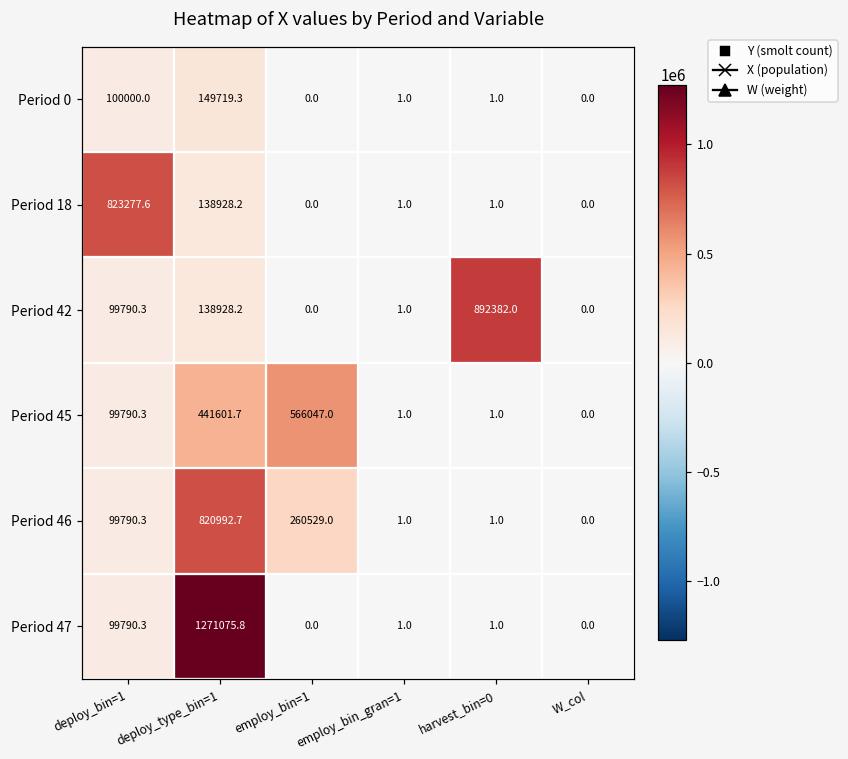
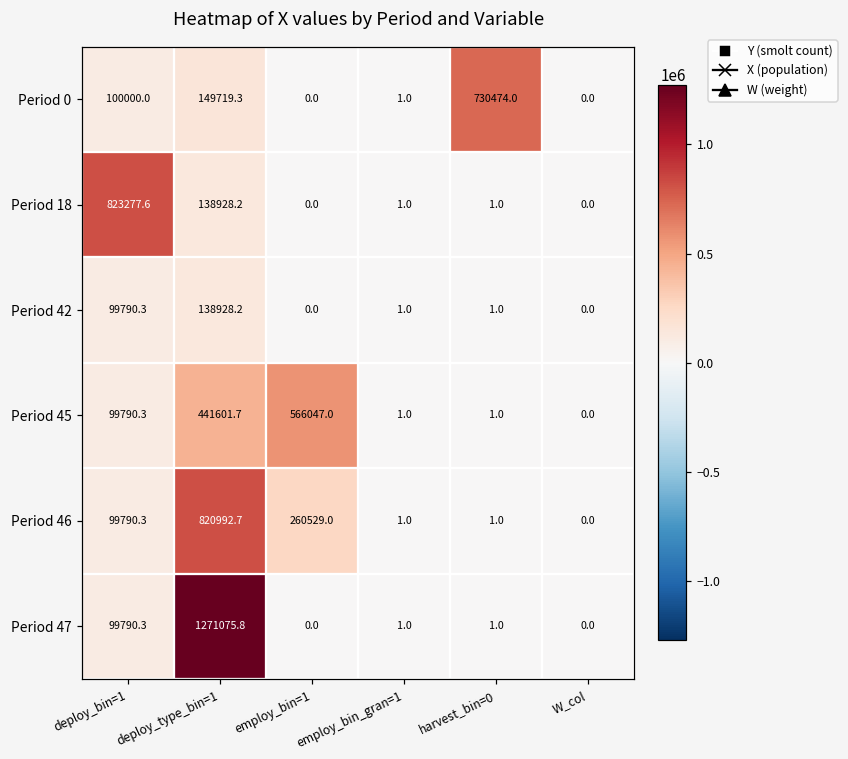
  {
    "Period 0": {
      "deploy_bin=1": 100000.0,
      "deploy_type_bin=1": 149719.3,
      "employ_bin=1": 0.0,
      "employ_bin_gran=1": 1.0,
-     "harvest_bin=0": 1.0,
+     "harvest_bin=0": 730474.0,
      "W_col": 0.0
    },
    "Period 18": {
      "deploy_bin=1": 823277.6,
      "deploy_type_bin=1": 138928.2,
      "employ_bin=1": 0.0,
      "employ_bin_gran=1": 1.0,
      "harvest_bin=0": 1.0,
      "W_col": 0.0
    },
    "Period 42": {
      "deploy_bin=1": 99790.3,
      "deploy_type_bin=1": 138928.2,
      "employ_bin=1": 0.0,
      "employ_bin_gran=1": 1.0,
-     "harvest_bin=0": 892382.0,
+     "harvest_bin=0": 1.0,
      "W_col": 0.0
    },
    "Period 45": {
      "deploy_bin=1": 99790.3,
      "deploy_type_bin=1": 441601.7,
      "employ_bin=1": 566047.0,
      "employ_bin_gran=1": 1.0,
      "harvest_bin=0": 1.0,
      "W_col": 0.0
    },
    "Period 46": {
      "deploy_bin=1": 99790.3,
      "deploy_type_bin=1": 820992.7,
      "employ_bin=1": 260529.0,
      "employ_bin_gran=1": 1.0,
      "harvest_bin=0": 1.0,
      "W_col": 0.0
    },
    "Period 47": {
      "deploy_bin=1": 99790.3,
      "deploy_type_bin=1": 1271075.8,
      "employ_bin=1": 0.0,
      "employ_bin_gran=1": 1.0,
      "harvest_bin=0": 1.0,
      "W_col": 0.0
    }
  }
